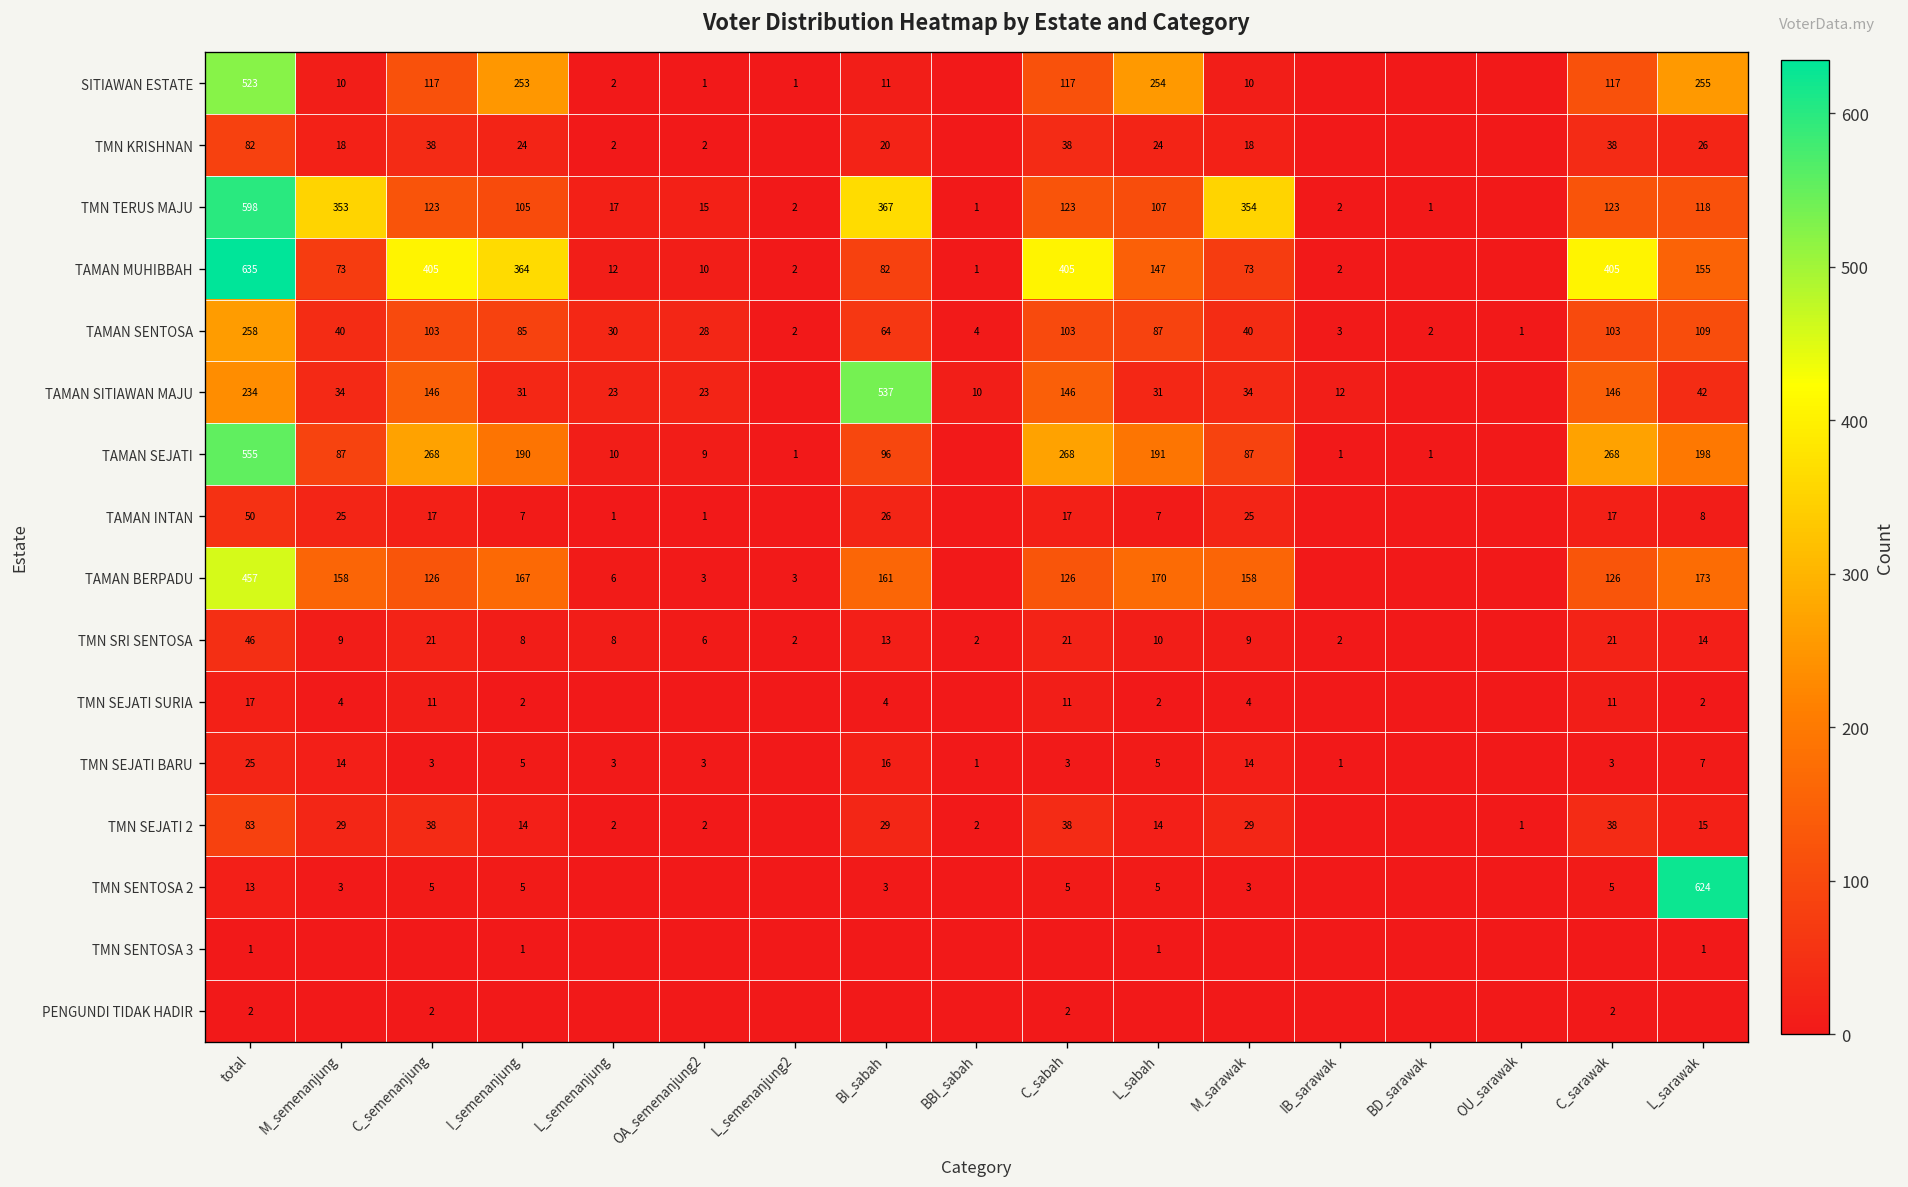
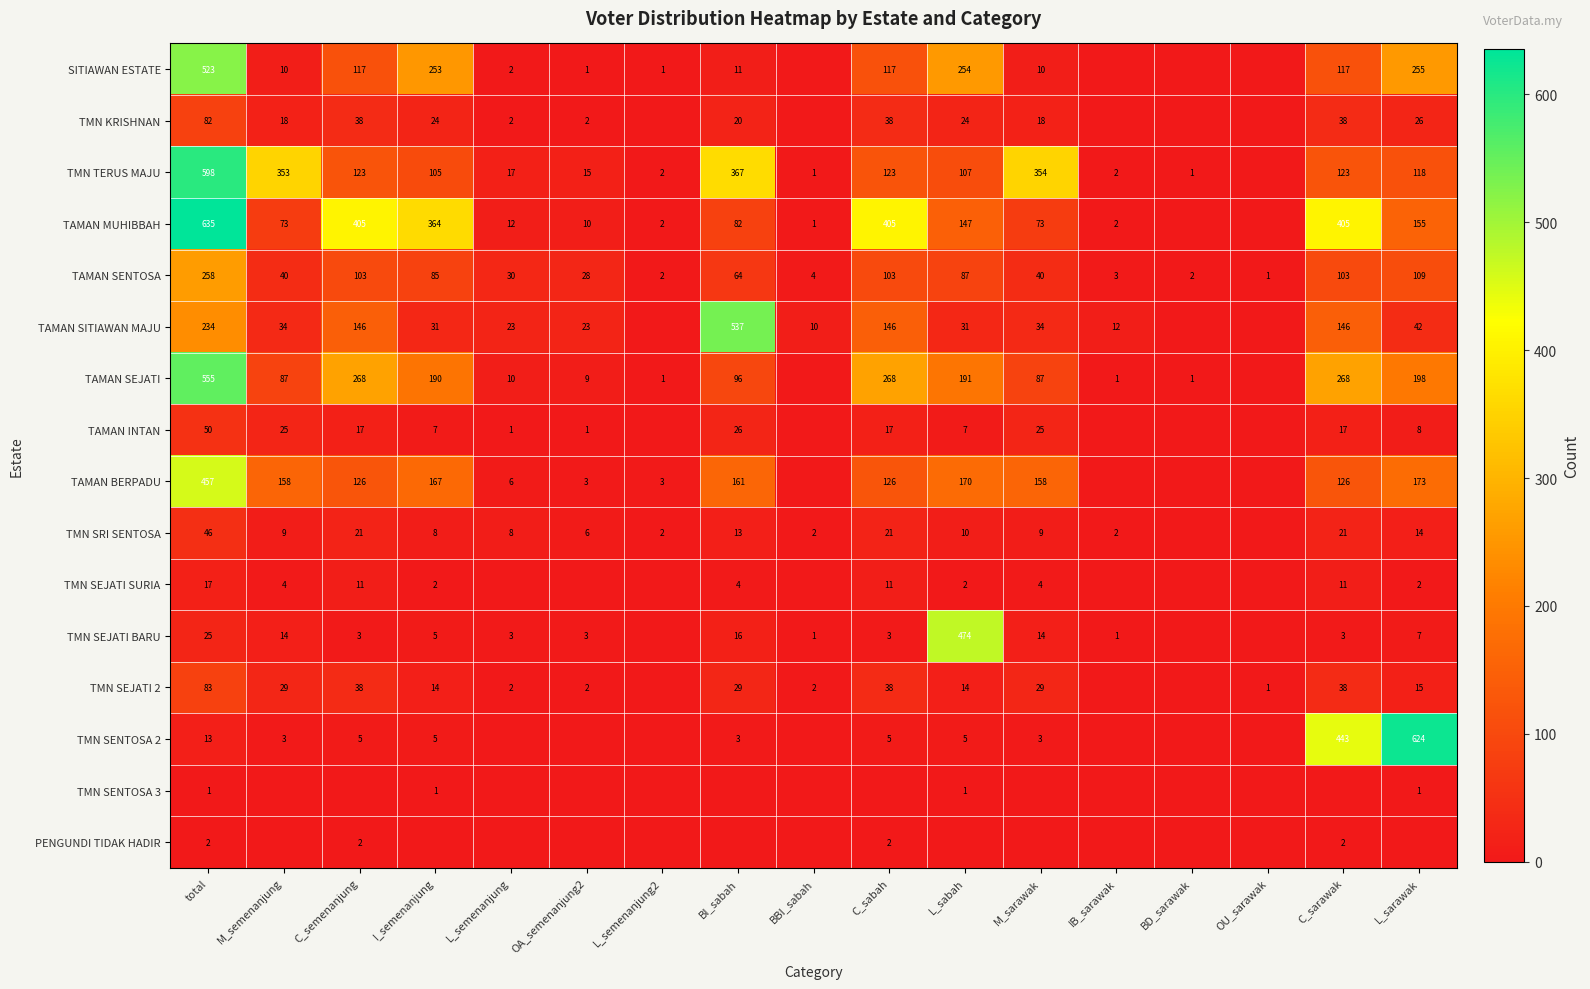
  {
    "SITIAWAN ESTATE": {
      "total": 523,
      "M_semenanjung": 10,
      "C_semenanjung": 117,
      "I_semenanjung": 253,
      "L_semenanjung": 2,
      "OA_semenanjung2": 1,
      "L_semenanjung2": 1,
      "BI_sabah": 11,
      "C_sabah": 117,
      "L_sabah": 254,
      "M_sarawak": 10,
      "C_sarawak": 117,
      "L_sarawak": 255
    },
    "TMN KRISHNAN": {
      "total": 82,
      "M_semenanjung": 18,
      "C_semenanjung": 38,
      "I_semenanjung": 24,
      "L_semenanjung": 2,
      "OA_semenanjung2": 2,
      "BI_sabah": 20,
      "C_sabah": 38,
      "L_sabah": 24,
      "M_sarawak": 18,
      "C_sarawak": 38,
      "L_sarawak": 26
    },
    "TMN TERUS MAJU": {
      "total": 598,
      "M_semenanjung": 353,
      "C_semenanjung": 123,
      "I_semenanjung": 105,
      "L_semenanjung": 17,
      "OA_semenanjung2": 15,
      "L_semenanjung2": 2,
      "BI_sabah": 367,
      "BBI_sabah": 1,
      "C_sabah": 123,
      "L_sabah": 107,
      "M_sarawak": 354,
      "IB_sarawak": 2,
      "BD_sarawak": 1,
      "C_sarawak": 123,
      "L_sarawak": 118
    },
    "TAMAN MUHIBBAH": {
      "total": 635,
      "M_semenanjung": 73,
      "C_semenanjung": 405,
      "I_semenanjung": 364,
      "L_semenanjung": 12,
      "OA_semenanjung2": 10,
      "L_semenanjung2": 2,
      "BI_sabah": 82,
      "BBI_sabah": 1,
      "C_sabah": 405,
      "L_sabah": 147,
      "M_sarawak": 73,
      "IB_sarawak": 2,
      "C_sarawak": 405,
      "L_sarawak": 155
    },
    "TAMAN SENTOSA": {
      "total": 258,
      "M_semenanjung": 40,
      "C_semenanjung": 103,
      "I_semenanjung": 85,
      "L_semenanjung": 30,
      "OA_semenanjung2": 28,
      "L_semenanjung2": 2,
      "BI_sabah": 64,
      "BBI_sabah": 4,
      "C_sabah": 103,
      "L_sabah": 87,
      "M_sarawak": 40,
      "IB_sarawak": 3,
      "BD_sarawak": 2,
      "OU_sarawak": 1,
      "C_sarawak": 103,
      "L_sarawak": 109
    },
    "TAMAN SITIAWAN MAJU": {
      "total": 234,
      "M_semenanjung": 34,
      "C_semenanjung": 146,
      "I_semenanjung": 31,
      "L_semenanjung": 23,
      "OA_semenanjung2": 23,
      "BI_sabah": 537,
      "BBI_sabah": 10,
      "C_sabah": 146,
      "L_sabah": 31,
      "M_sarawak": 34,
      "IB_sarawak": 12,
      "C_sarawak": 146,
      "L_sarawak": 42
    },
    "TAMAN SEJATI": {
      "total": 555,
      "M_semenanjung": 87,
      "C_semenanjung": 268,
      "I_semenanjung": 190,
      "L_semenanjung": 10,
      "OA_semenanjung2": 9,
      "L_semenanjung2": 1,
      "BI_sabah": 96,
      "C_sabah": 268,
      "L_sabah": 191,
      "M_sarawak": 87,
      "IB_sarawak": 1,
      "BD_sarawak": 1,
      "C_sarawak": 268,
      "L_sarawak": 198
    },
    "TAMAN INTAN": {
      "total": 50,
      "M_semenanjung": 25,
      "C_semenanjung": 17,
      "I_semenanjung": 7,
      "L_semenanjung": 1,
      "OA_semenanjung2": 1,
      "BI_sabah": 26,
      "C_sabah": 17,
      "L_sabah": 7,
      "M_sarawak": 25,
      "C_sarawak": 17,
      "L_sarawak": 8
    },
    "TAMAN BERPADU": {
      "total": 457,
      "M_semenanjung": 158,
      "C_semenanjung": 126,
      "I_semenanjung": 167,
      "L_semenanjung": 6,
      "OA_semenanjung2": 3,
      "L_semenanjung2": 3,
      "BI_sabah": 161,
      "C_sabah": 126,
      "L_sabah": 170,
      "M_sarawak": 158,
      "C_sarawak": 126,
      "L_sarawak": 173
    },
    "TMN SRI SENTOSA": {
      "total": 46,
      "M_semenanjung": 9,
      "C_semenanjung": 21,
      "I_semenanjung": 8,
      "L_semenanjung": 8,
      "OA_semenanjung2": 6,
      "L_semenanjung2": 2,
      "BI_sabah": 13,
      "BBI_sabah": 2,
      "C_sabah": 21,
      "L_sabah": 10,
      "M_sarawak": 9,
      "IB_sarawak": 2,
      "C_sarawak": 21,
      "L_sarawak": 14
    },
    "TMN SEJATI SURIA": {
      "total": 17,
      "M_semenanjung": 4,
      "C_semenanjung": 11,
      "I_semenanjung": 2,
      "BI_sabah": 4,
      "C_sabah": 11,
      "L_sabah": 2,
      "M_sarawak": 4,
      "C_sarawak": 11,
      "L_sarawak": 2
    },
    "TMN SEJATI BARU": {
      "total": 25,
      "M_semenanjung": 14,
      "C_semenanjung": 3,
      "I_semenanjung": 5,
      "L_semenanjung": 3,
      "OA_semenanjung2": 3,
      "BI_sabah": 16,
      "BBI_sabah": 1,
      "C_sabah": 3,
-     "L_sabah": 5,
+     "L_sabah": 474,
      "M_sarawak": 14,
      "IB_sarawak": 1,
      "C_sarawak": 3,
      "L_sarawak": 7
    },
    "TMN SEJATI 2": {
      "total": 83,
      "M_semenanjung": 29,
      "C_semenanjung": 38,
      "I_semenanjung": 14,
      "L_semenanjung": 2,
      "OA_semenanjung2": 2,
      "BI_sabah": 29,
      "BBI_sabah": 2,
      "C_sabah": 38,
      "L_sabah": 14,
      "M_sarawak": 29,
      "OU_sarawak": 1,
      "C_sarawak": 38,
      "L_sarawak": 15
    },
    "TMN SENTOSA 2": {
      "total": 13,
      "M_semenanjung": 3,
      "C_semenanjung": 5,
      "I_semenanjung": 5,
      "BI_sabah": 3,
      "C_sabah": 5,
      "L_sabah": 5,
      "M_sarawak": 3,
-     "C_sarawak": 5,
+     "C_sarawak": 443,
      "L_sarawak": 624
    },
    "TMN SENTOSA 3": {
      "total": 1,
      "I_semenanjung": 1,
      "L_sabah": 1,
      "L_sarawak": 1
    },
    "PENGUNDI TIDAK HADIR": {
      "total": 2,
      "C_semenanjung": 2,
      "C_sabah": 2,
      "C_sarawak": 2
    }
  }
